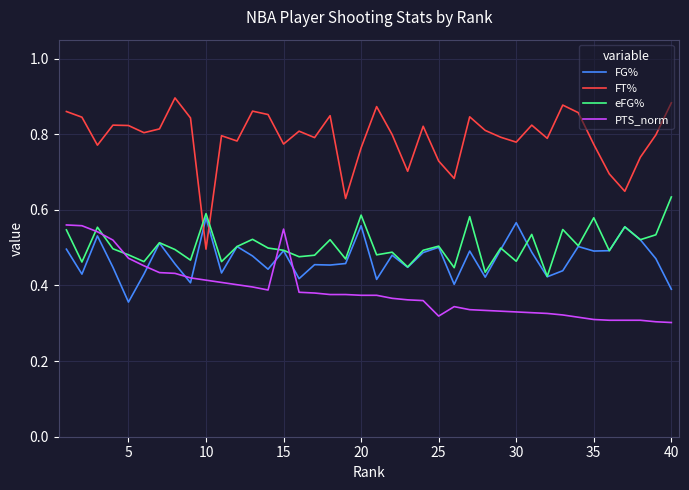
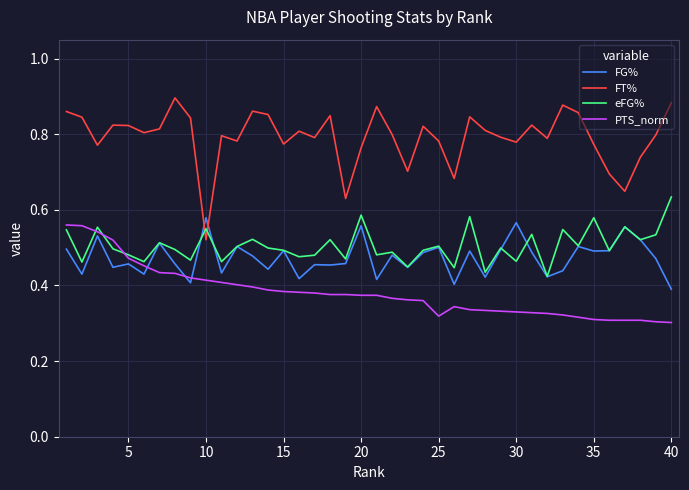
  {
    "FG%": {
-     "5": 0.36,
+     "5": 0.46,
      "10": 0.58,
      "20": 0.56,
      "30": 0.57,
      "35": 0.49,
      "40": 0.39
    },
    "FT%": {
      "5": 0.82,
-     "10": 0.50,
+     "10": 0.52,
      "15": 0.77,
      "20": 0.76,
-     "25": 0.73,
+     "25": 0.78,
      "30": 0.78,
      "35": 0.77
    },
    "eFG%": {
      "5": 0.48,
-     "10": 0.59,
+     "10": 0.55,
      "20": 0.59,
      "30": 0.46,
      "35": 0.58,
      "40": 0.63
    },
    "PTS_norm": {
      "5": 0.47,
      "10": 0.41,
-     "15": 0.55,
+     "15": 0.38,
      "20": 0.37,
      "25": 0.32,
      "30": 0.33,
      "35": 0.31,
      "40": 0.30
    }
  }
